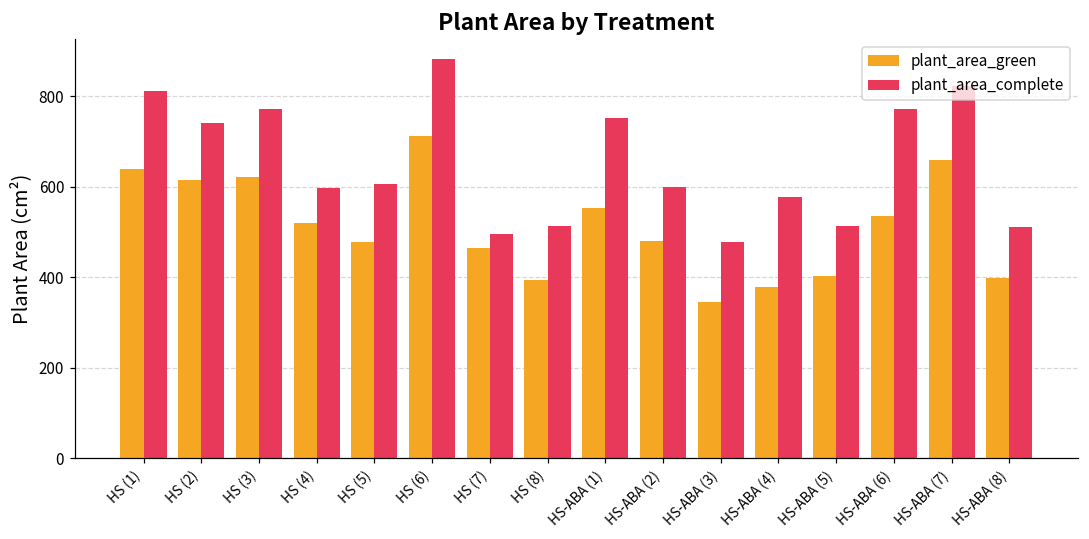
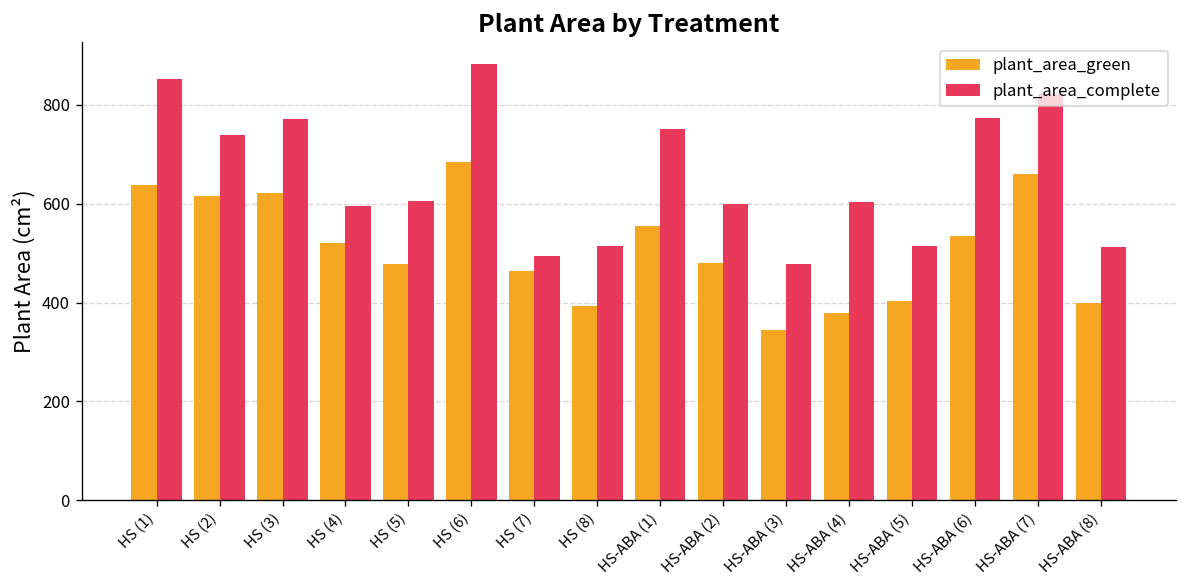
  {
    "plant_area_green": {
      "HS (1)": 640,
      "HS (2)": 620,
      "HS (3)": 620,
      "HS (4)": 520,
      "HS (5)": 480,
-     "HS (6)": 710,
+     "HS (6)": 680,
      "HS (7)": 460,
      "HS (8)": 390,
      "HS-ABA (1)": 550,
      "HS-ABA (2)": 480,
      "HS-ABA (3)": 340,
      "HS-ABA (4)": 380,
      "HS-ABA (5)": 400,
      "HS-ABA (6)": 530,
      "HS-ABA (7)": 660,
      "HS-ABA (8)": 400
    },
    "plant_area_complete": {
-     "HS (1)": 810,
+     "HS (1)": 850,
      "HS (2)": 740,
      "HS (3)": 770,
      "HS (4)": 600,
      "HS (5)": 610,
      "HS (6)": 880,
      "HS (7)": 500,
      "HS (8)": 510,
      "HS-ABA (1)": 750,
      "HS-ABA (2)": 600,
      "HS-ABA (3)": 480,
-     "HS-ABA (4)": 580,
+     "HS-ABA (4)": 600,
      "HS-ABA (5)": 510,
      "HS-ABA (6)": 770,
      "HS-ABA (8)": 510
    }
  }
